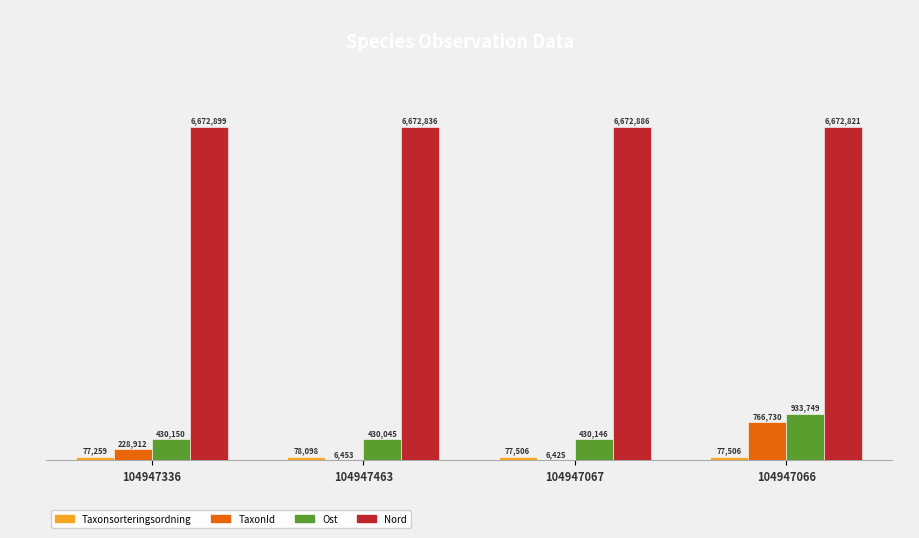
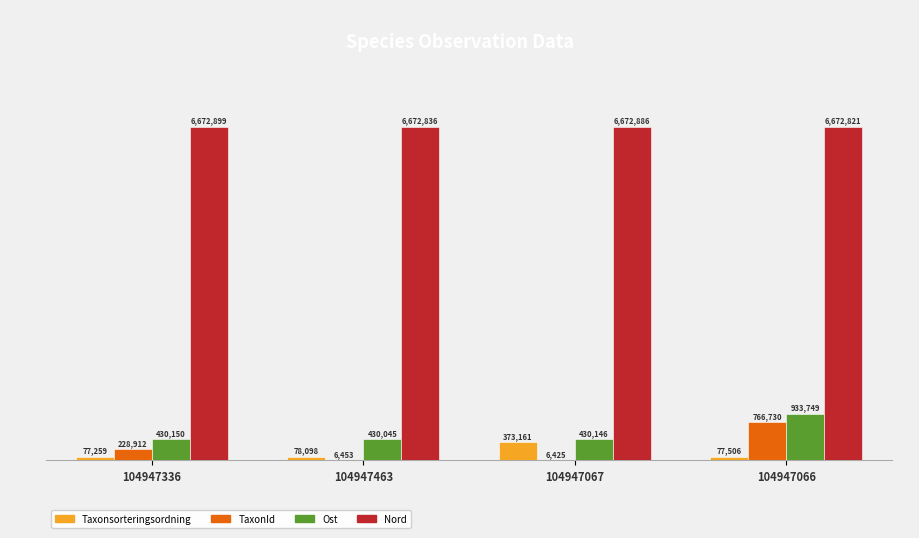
  {
    "Taxonsorteringsordning": {
      "104947336": "77,259",
      "104947463": "78,098",
-     "104947067": "77,506",
+     "104947067": "373,161",
      "104947066": "77,506"
    },
    "TaxonId": {
      "104947336": "228,912",
      "104947463": "6,453",
      "104947067": "6,425",
      "104947066": "766,730"
    },
    "Ost": {
      "104947336": "430,150",
      "104947463": "430,045",
      "104947067": "430,146",
      "104947066": "933,749"
    },
    "Nord": {
      "104947336": "6,672,899",
      "104947463": "6,672,836",
      "104947067": "6,672,886",
      "104947066": "6,672,821"
    }
  }
